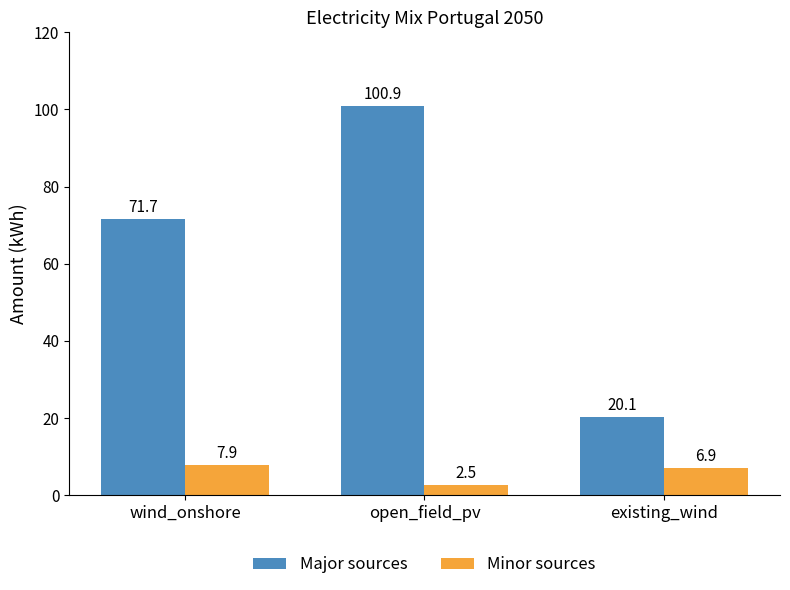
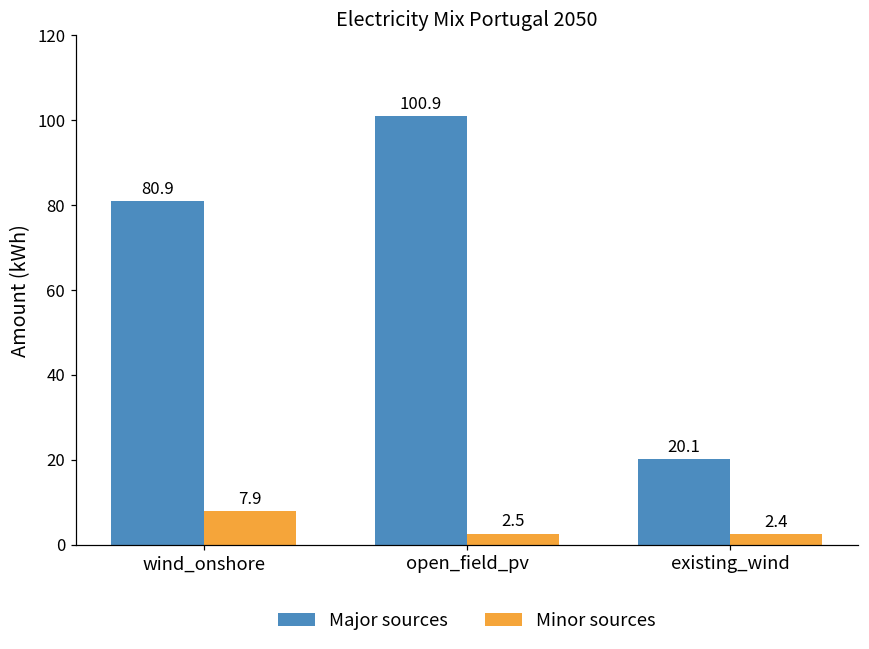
  {
    "Major sources": {
-     "wind_onshore": 71.7,
+     "wind_onshore": 80.9,
      "open_field_pv": 100.9,
      "existing_wind": 20.1
    },
    "Minor sources": {
      "wind_onshore": 7.9,
      "open_field_pv": 2.5,
-     "existing_wind": 6.9
+     "existing_wind": 2.4
    }
  }
